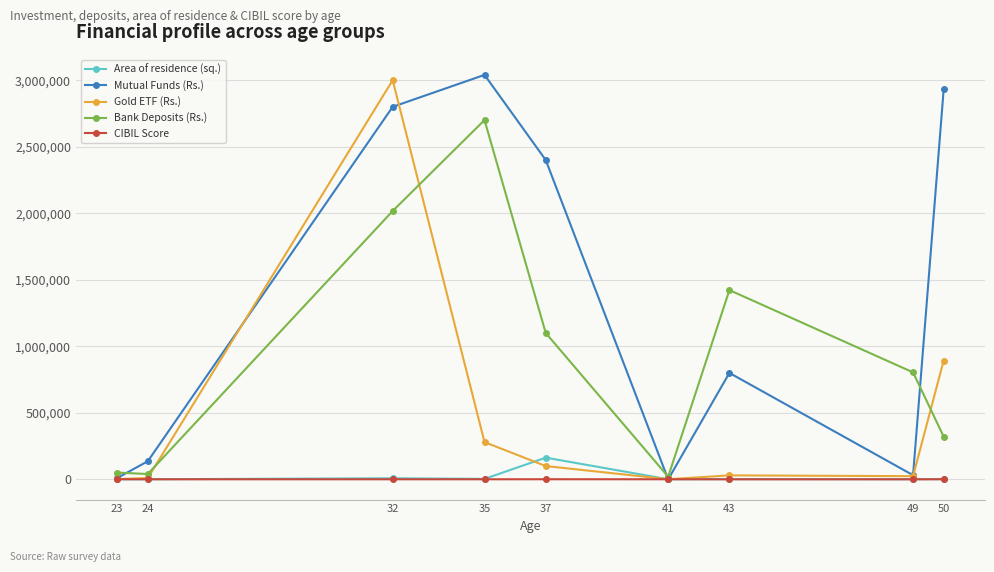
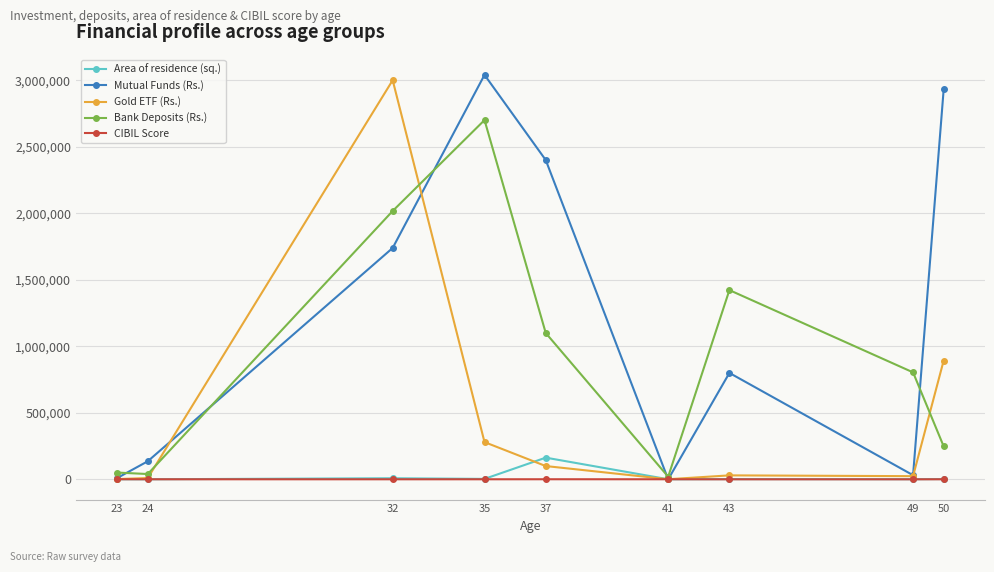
  {
    "Area of residence (sq.)": {
      "37": "160,000"
    },
    "Mutual Funds (Rs.)": {
      "24": "140,000",
-     "32": "2,800,000",
+     "32": "1,740,000",
      "35": "3,040,000",
      "37": "2,400,000",
      "43": "800,000",
      "50": "2,930,000"
    },
    "Gold ETF (Rs.)": {
      "32": "3,000,000",
      "35": "280,000",
      "37": "100,000",
      "43": "30,000",
      "50": "890,000"
    },
    "Bank Deposits (Rs.)": {
      "23": "50,000",
      "24": "40,000",
      "32": "2,020,000",
      "35": "2,700,000",
      "37": "1,100,000",
      "43": "1,420,000",
      "49": "800,000",
-     "50": "320,000"
+     "50": "250,000"
    },
    "CIBIL Score": {
      "37": "0"
    }
  }
